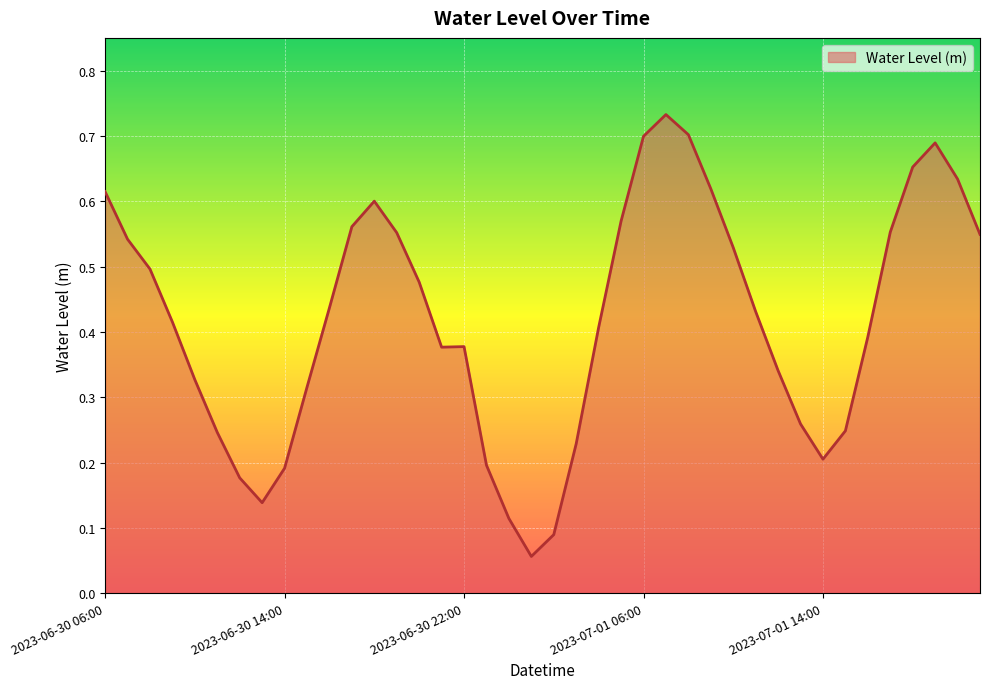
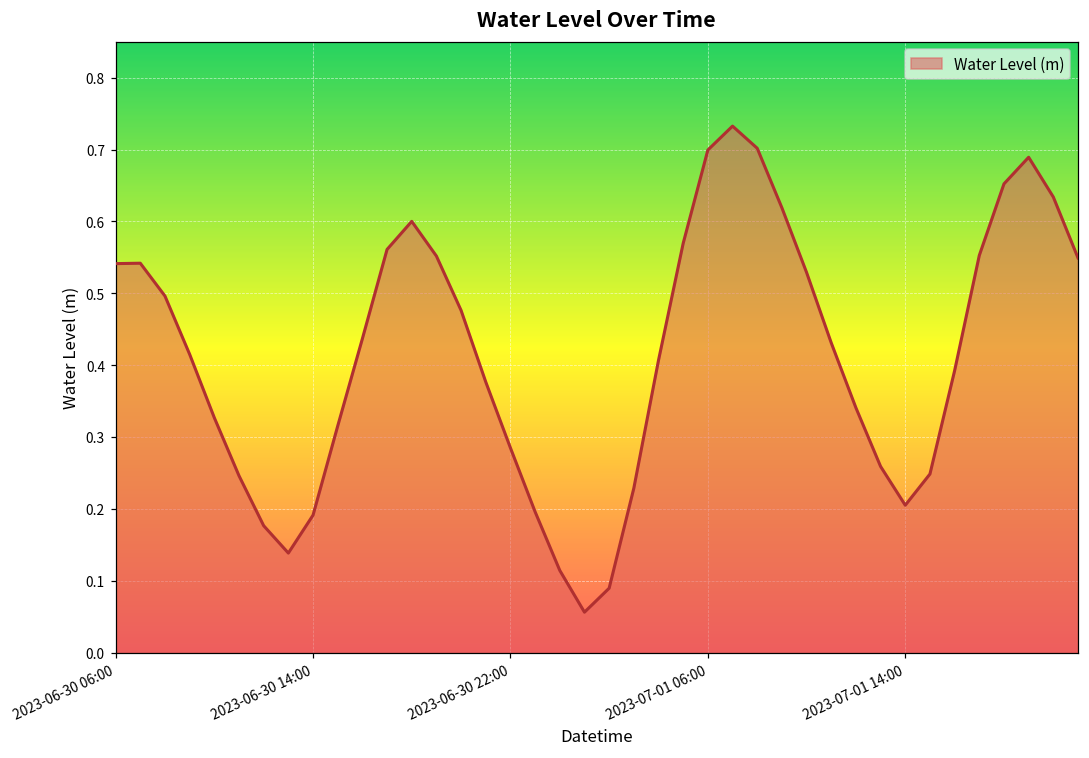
  {
-   "2023-06-30 06:00": 0.61,
+   "2023-06-30 06:00": 0.54,
    "2023-06-30 14:00": 0.19,
-   "2023-06-30 22:00": 0.38,
+   "2023-06-30 22:00": 0.28,
    "2023-07-01 06:00": 0.70,
    "2023-07-01 14:00": 0.21
  }
